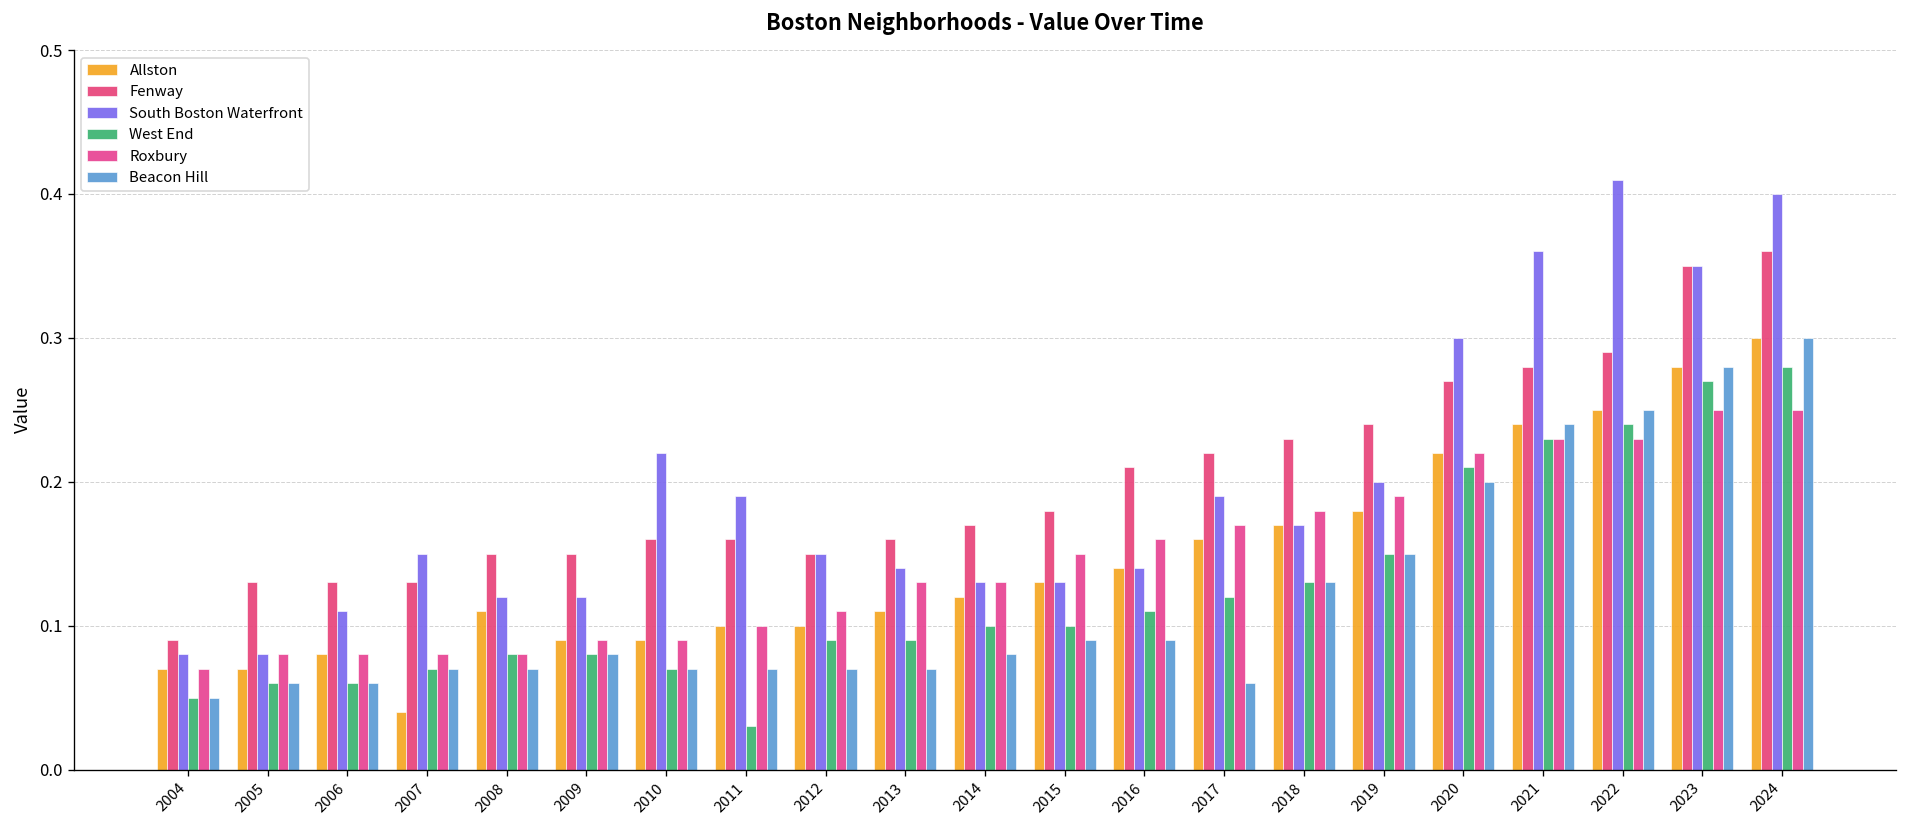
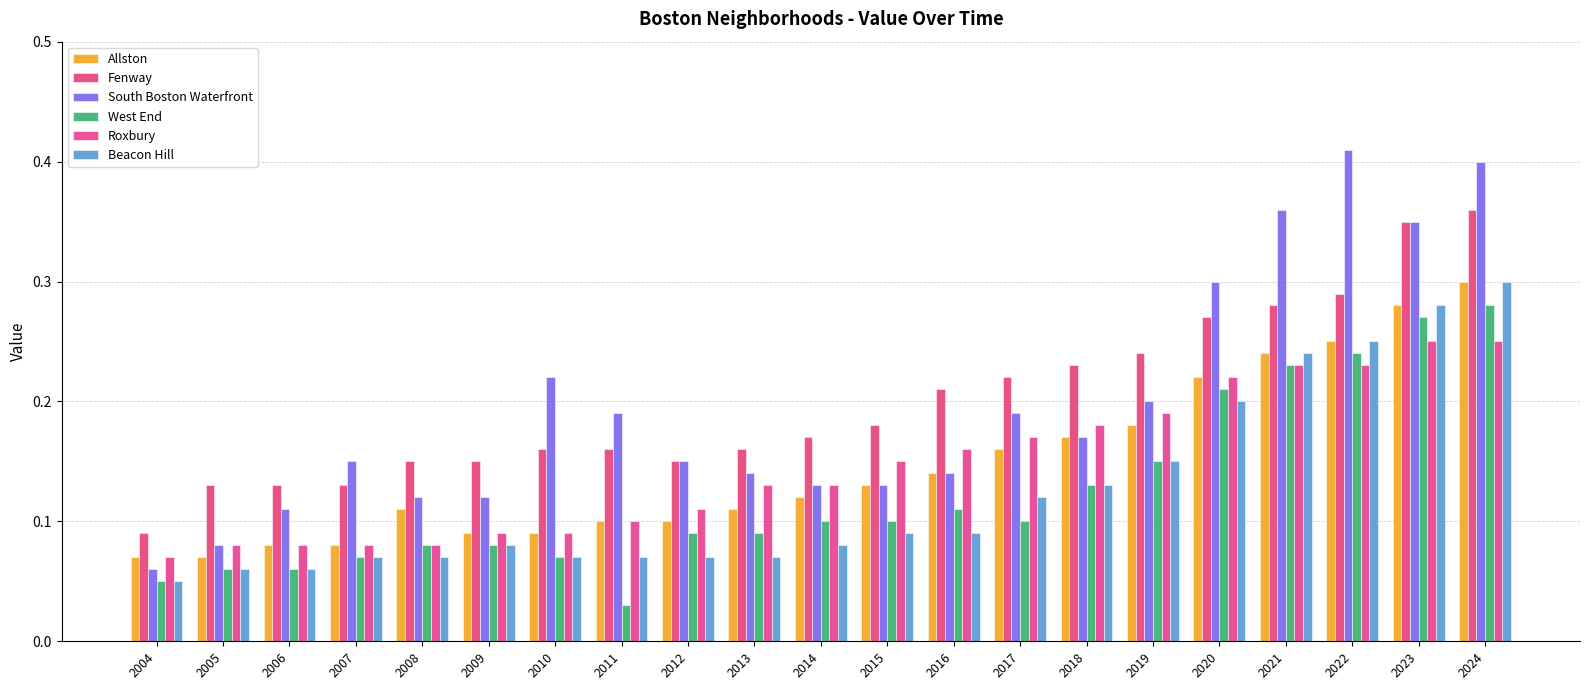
  {
    "Allston": {
      "2004": 0.07,
      "2005": 0.07,
      "2006": 0.08,
-     "2007": 0.04,
+     "2007": 0.08,
      "2008": 0.11,
      "2009": 0.09,
      "2010": 0.09,
      "2011": 0.10,
      "2012": 0.10,
      "2013": 0.11,
      "2014": 0.12,
      "2015": 0.13,
      "2016": 0.14,
      "2017": 0.16,
      "2018": 0.17,
      "2019": 0.18,
      "2020": 0.22,
      "2021": 0.24,
      "2022": 0.25,
      "2023": 0.28,
      "2024": 0.30
    },
    "South Boston Waterfront": {
-     "2004": 0.08,
+     "2004": 0.06,
      "2005": 0.08,
      "2006": 0.11,
      "2007": 0.15,
      "2008": 0.12,
      "2009": 0.12,
      "2010": 0.22,
      "2011": 0.19,
      "2012": 0.15,
      "2013": 0.14,
      "2014": 0.13,
      "2015": 0.13,
      "2016": 0.14,
      "2017": 0.19,
      "2018": 0.17,
      "2019": 0.20,
      "2020": 0.30,
      "2021": 0.36,
      "2022": 0.41,
      "2023": 0.35,
      "2024": 0.40
    },
    "West End": {
      "2004": 0.05,
      "2005": 0.06,
      "2006": 0.06,
      "2007": 0.07,
      "2008": 0.08,
      "2009": 0.08,
      "2010": 0.07,
      "2011": 0.03,
      "2012": 0.09,
      "2013": 0.09,
      "2014": 0.10,
      "2015": 0.10,
      "2016": 0.11,
-     "2017": 0.12,
+     "2017": 0.10,
      "2018": 0.13,
      "2019": 0.15,
      "2020": 0.21,
      "2021": 0.23,
      "2022": 0.24,
      "2023": 0.27,
      "2024": 0.28
    },
    "Beacon Hill": {
      "2004": 0.05,
      "2005": 0.06,
      "2006": 0.06,
      "2007": 0.07,
      "2008": 0.07,
      "2009": 0.08,
      "2010": 0.07,
      "2011": 0.07,
      "2012": 0.07,
      "2013": 0.07,
      "2014": 0.08,
      "2015": 0.09,
      "2016": 0.09,
-     "2017": 0.06,
+     "2017": 0.12,
      "2018": 0.13,
      "2019": 0.15,
      "2020": 0.20,
      "2021": 0.24,
      "2022": 0.25,
      "2023": 0.28,
      "2024": 0.30
    }
  }
